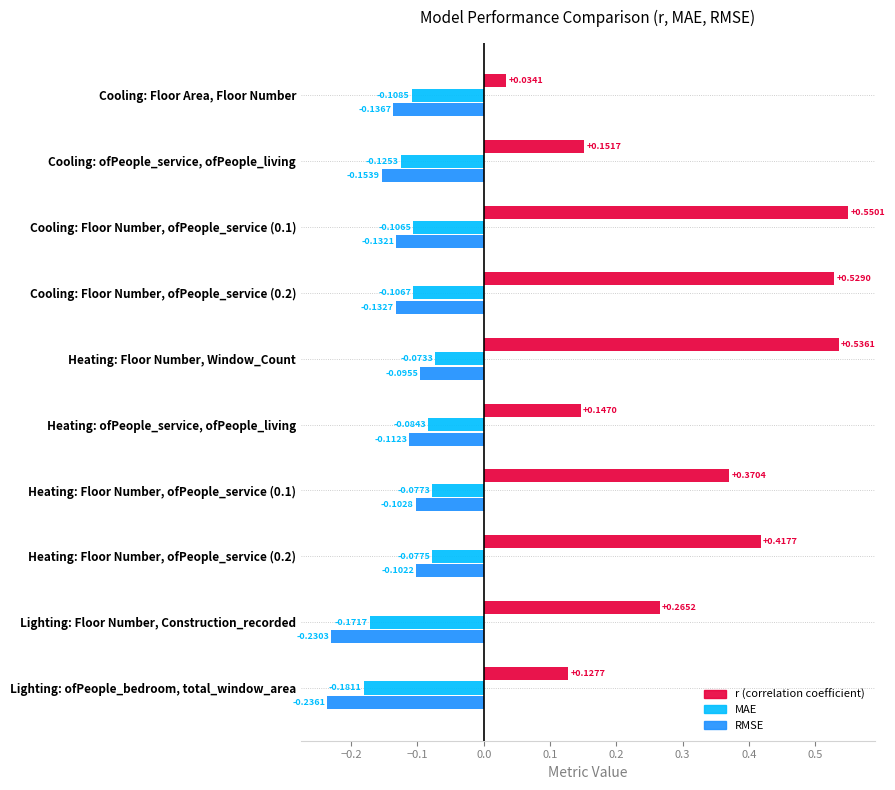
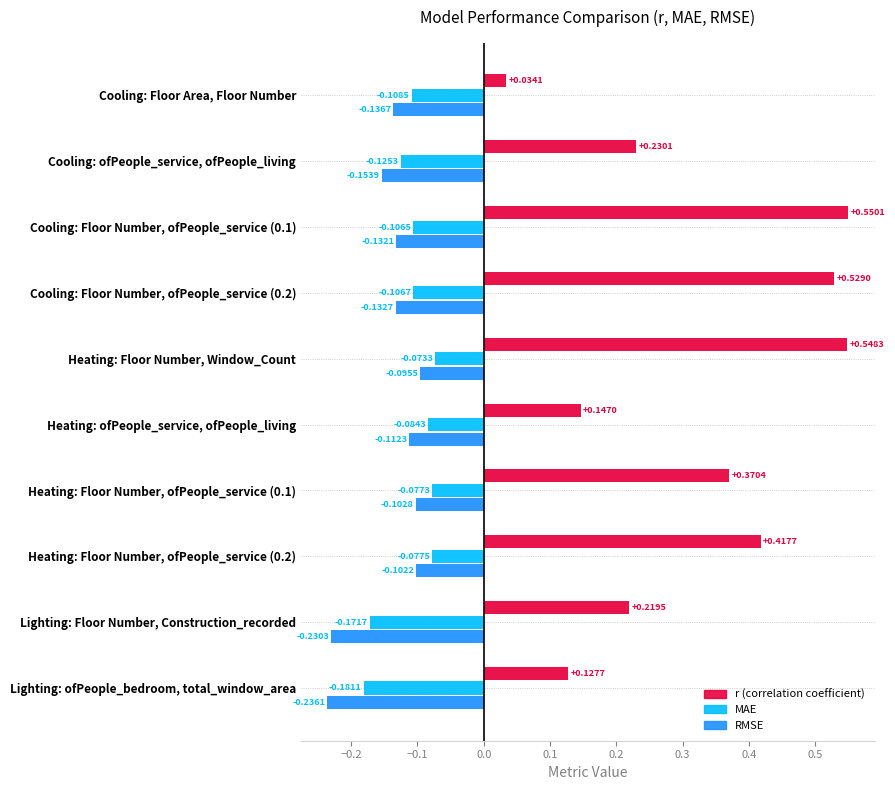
  {
    "r (correlation coefficient)": {
      "Cooling: Floor Area, Floor Number": "+0.0341",
-     "Cooling: ofPeople_service, ofPeople_living": "+0.1517",
+     "Cooling: ofPeople_service, ofPeople_living": "+0.2301",
      "Cooling: Floor Number, ofPeople_service (0.1)": "+0.5501",
      "Cooling: Floor Number, ofPeople_service (0.2)": "+0.5290",
-     "Heating: Floor Number, Window_Count": "+0.5361",
+     "Heating: Floor Number, Window_Count": "+0.5483",
      "Heating: ofPeople_service, ofPeople_living": "+0.1470",
      "Heating: Floor Number, ofPeople_service (0.1)": "+0.3704",
      "Heating: Floor Number, ofPeople_service (0.2)": "+0.4177",
-     "Lighting: Floor Number, Construction_recorded": "+0.2652",
+     "Lighting: Floor Number, Construction_recorded": "+0.2195",
      "Lighting: ofPeople_bedroom, total_window_area": "+0.1277"
    }
  }
